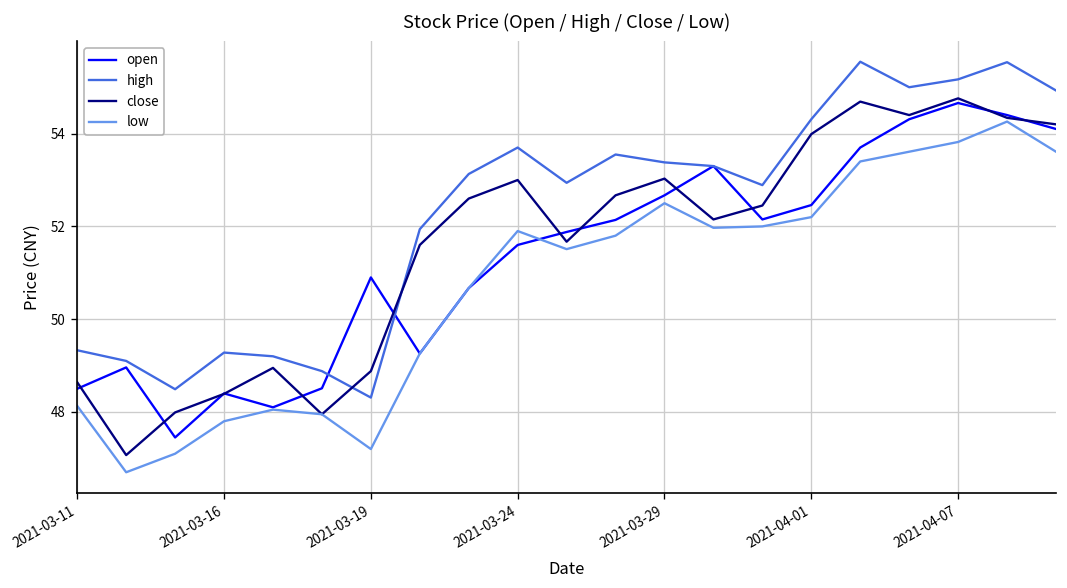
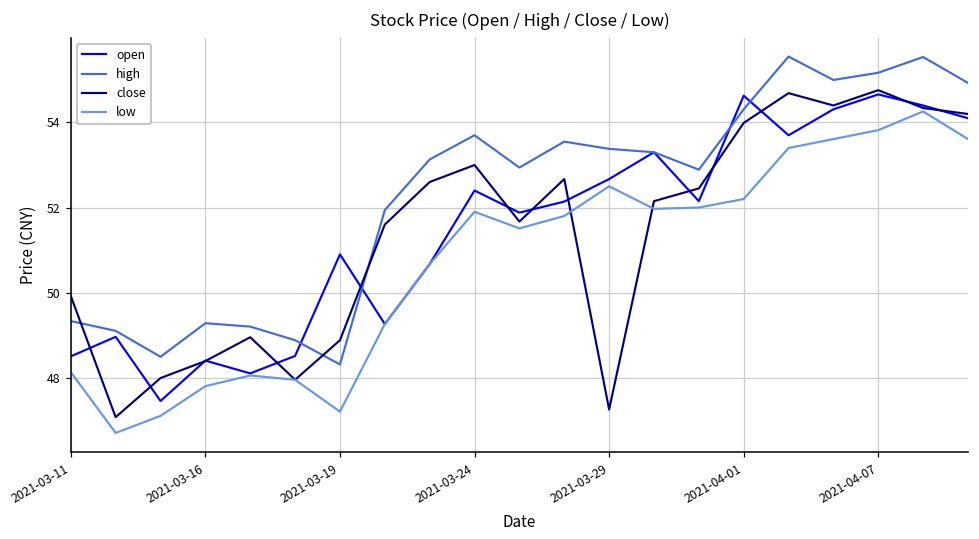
  {
    "open": {
      "2021-03-11": 48.5,
      "2021-03-19": 50.9,
-     "2021-03-24": 51.6,
+     "2021-03-24": 52.4,
      "2021-03-29": 52.7,
-     "2021-04-01": 52.5,
+     "2021-04-01": 54.6,
      "2021-04-07": 54.7
    },
    "close": {
-     "2021-03-11": 48.6,
+     "2021-03-11": 49.9,
      "2021-03-19": 48.9,
      "2021-03-24": 53.0,
-     "2021-03-29": 53.0,
+     "2021-03-29": 47.3,
      "2021-04-01": 54.0,
      "2021-04-07": 54.8
    }
  }
